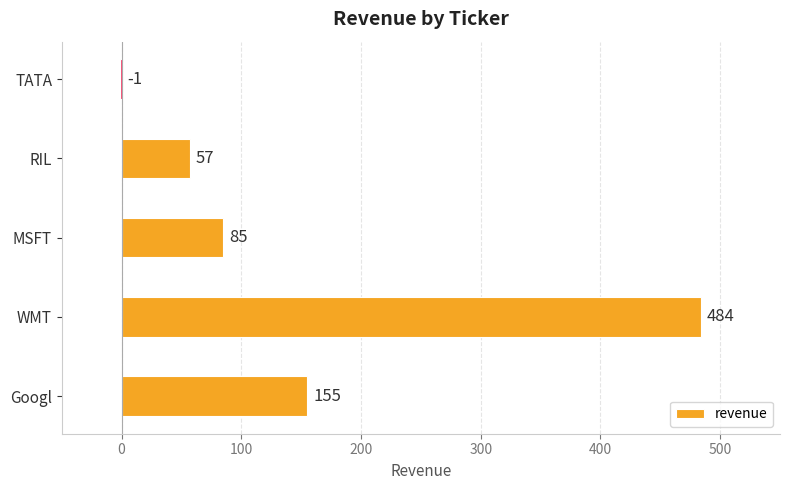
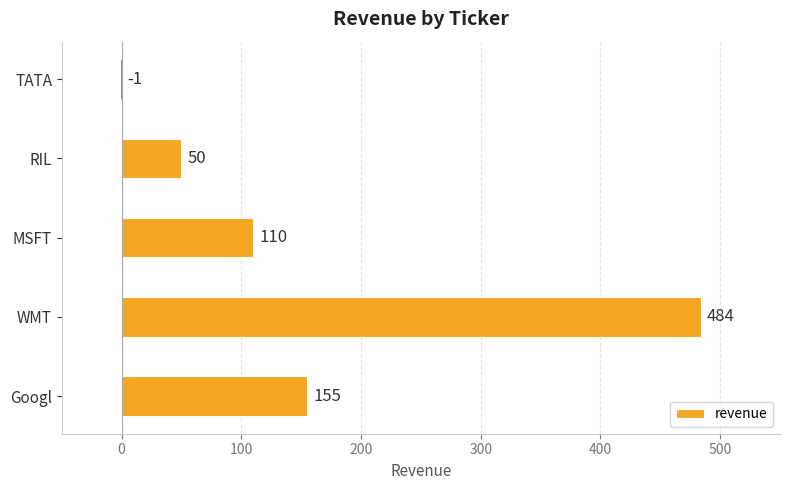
  {
    "TATA": -1,
-   "RIL": 57,
-   "MSFT": 85,
+   "RIL": 50,
+   "MSFT": 110,
    "WMT": 484,
    "Googl": 155
  }
